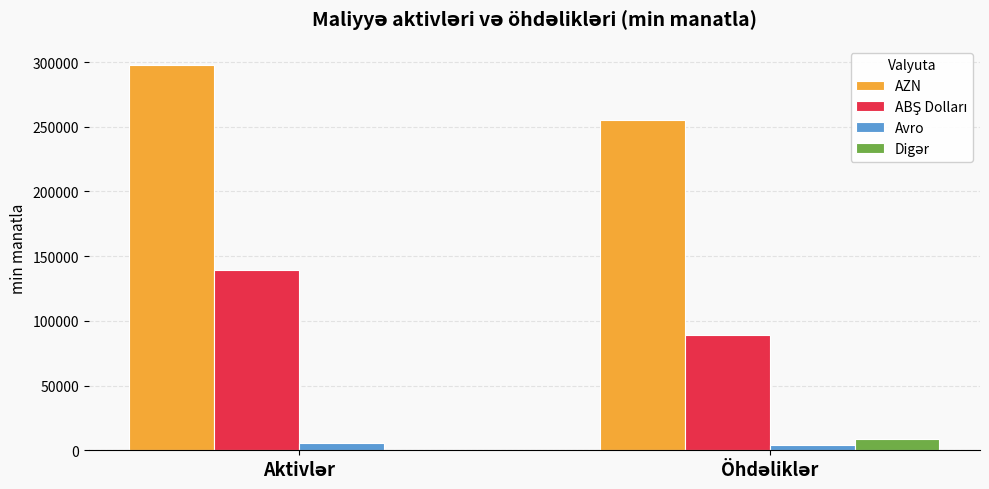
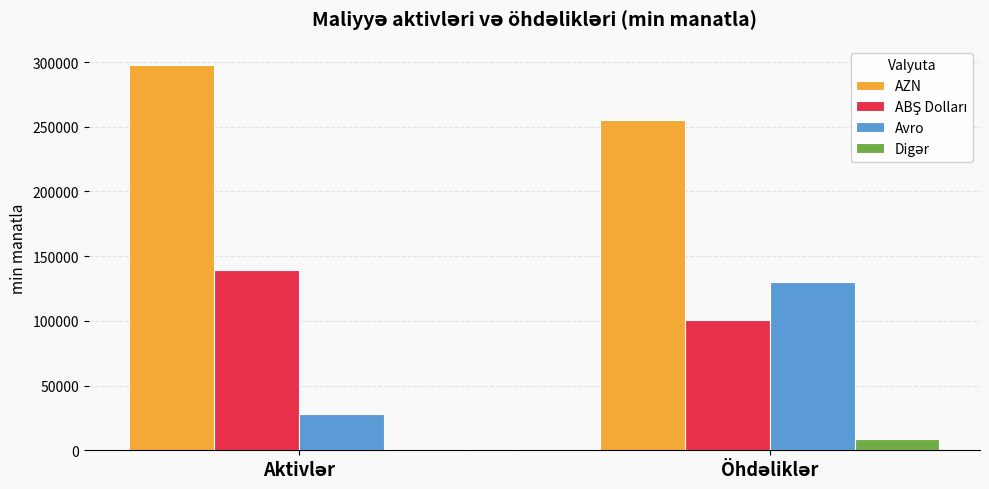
  {
    "AZN": {
      "Aktivlər": 298000,
      "Öhdəliklər": 255000
    },
    "ABŞ Dolları": {
      "Aktivlər": 139000,
-     "Öhdəliklər": 89000
+     "Öhdəliklər": 100000
    },
    "Avro": {
-     "Aktivlər": 6000,
-     "Öhdəliklər": 4000
+     "Aktivlər": 28000,
+     "Öhdəliklər": 130000
    },
    "Digər": {
      "Öhdəliklər": 9000
    }
  }
